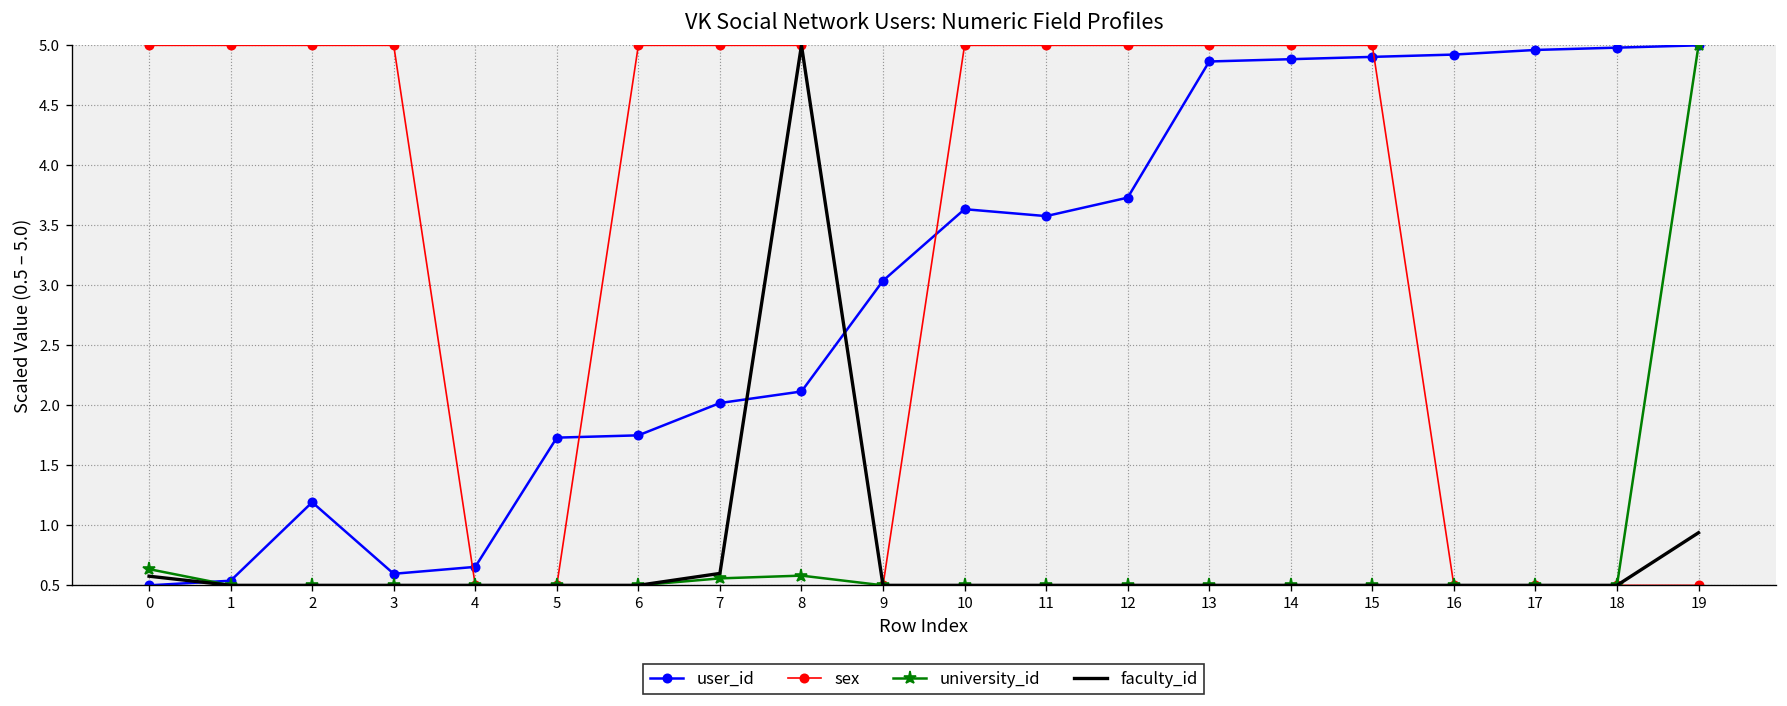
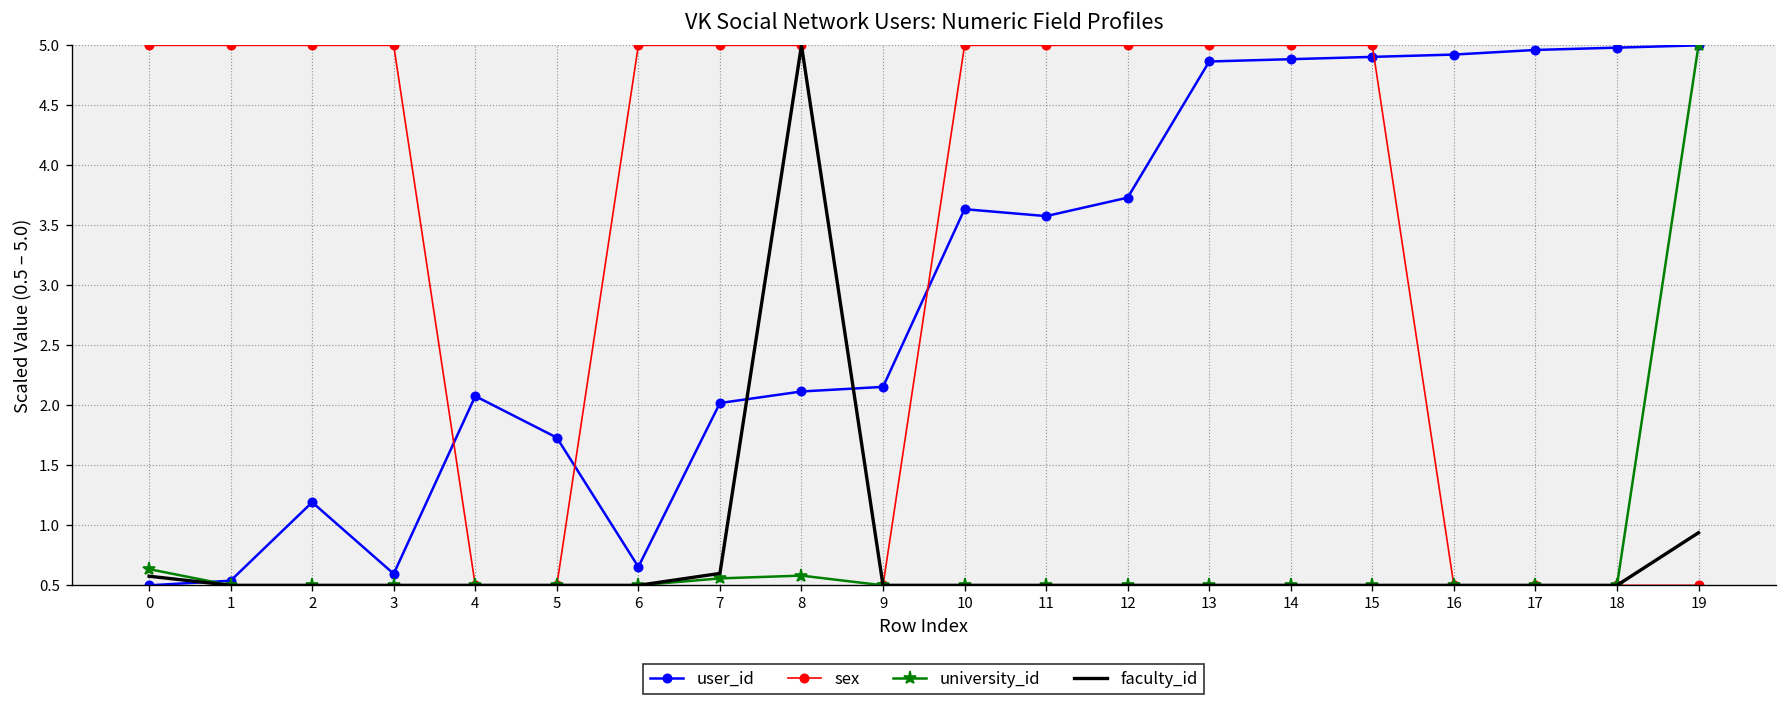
  {
    "user_id": {
      "0": 0.5,
      "1": 0.5,
      "2": 1.2,
      "3": 0.6,
-     "4": 0.7,
+     "4": 2.1,
      "5": 1.7,
-     "6": 1.8,
+     "6": 0.7,
      "7": 2.0,
      "8": 2.1,
-     "9": 3.0,
+     "9": 2.2,
      "10": 3.6,
      "11": 3.6,
      "12": 3.7,
      "13": 4.9,
      "14": 4.9,
      "15": 4.9,
      "16": 4.9,
      "17": 5.0,
      "18": 5.0
    },
    "sex": {
      "0": 5.0,
      "1": 5.0,
      "2": 5.0,
      "3": 5.0,
      "6": 5.0,
      "7": 5.0,
      "10": 5.0,
      "11": 5.0,
      "12": 5.0,
      "13": 5.0,
      "14": 5.0,
      "15": 5.0,
      "19": 0.5
    },
    "university_id": {
      "0": 0.6,
      "7": 0.6,
      "8": 0.6
    },
    "faculty_id": {
      "0": 0.6,
      "7": 0.6,
      "19": 0.9
    }
  }
